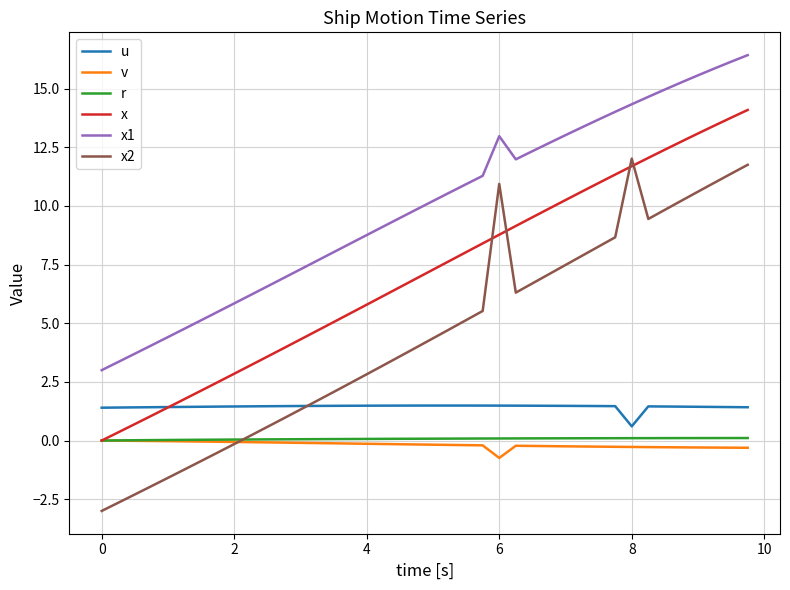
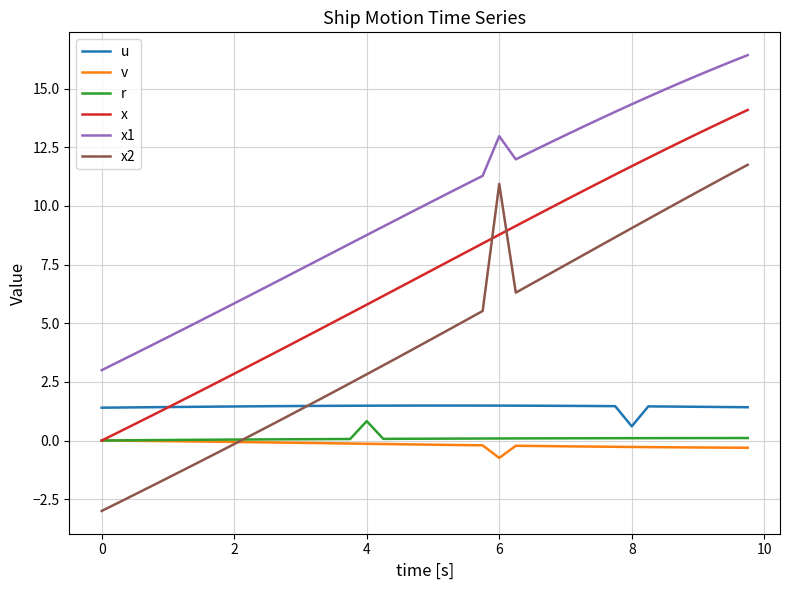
  {
    "u": {
      "0": 1.4,
      "2": 1.5,
      "4": 1.5,
      "6": 1.5,
      "8": 0.6
    },
    "v": {
      "4": -0.1,
      "6": -0.7,
      "8": -0.3
    },
    "r": {
-     "4": 0.1,
+     "4": 0.8,
      "6": 0.1,
      "8": 0.1
    },
    "x": {
      "2": 2.8,
      "4": 5.8,
      "6": 8.8,
      "8": 11.7
    },
    "x1": {
      "0": 3.0,
      "2": 5.8,
      "4": 8.8,
      "6": 13.0,
      "8": 14.3
    },
    "x2": {
      "0": -3.0,
      "4": 2.8,
      "6": 10.9,
-     "8": 12.0
+     "8": 9.1
    }
  }
